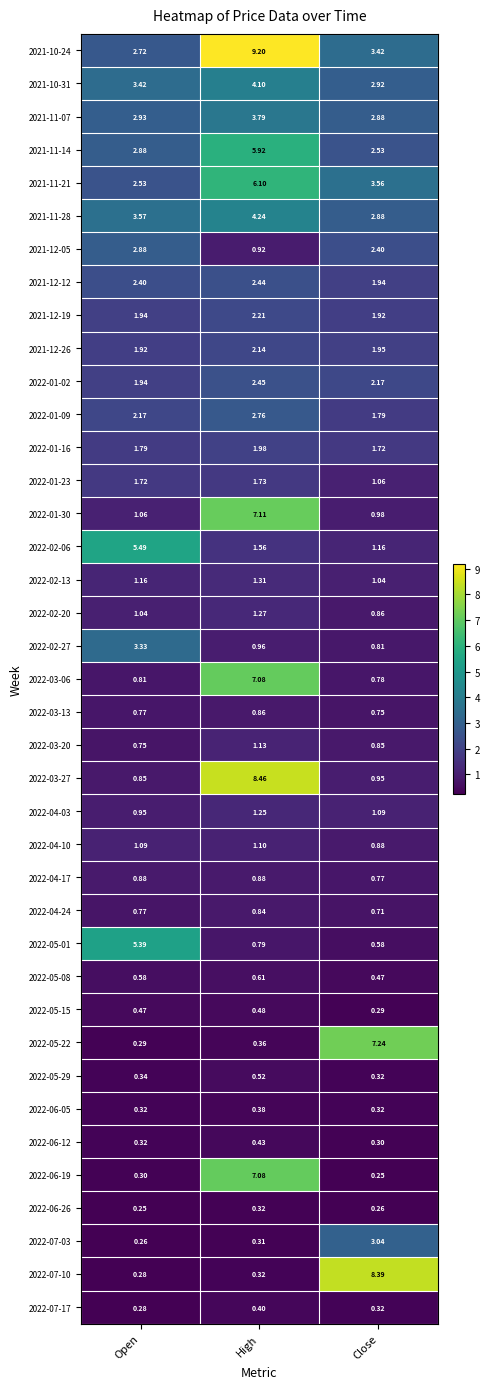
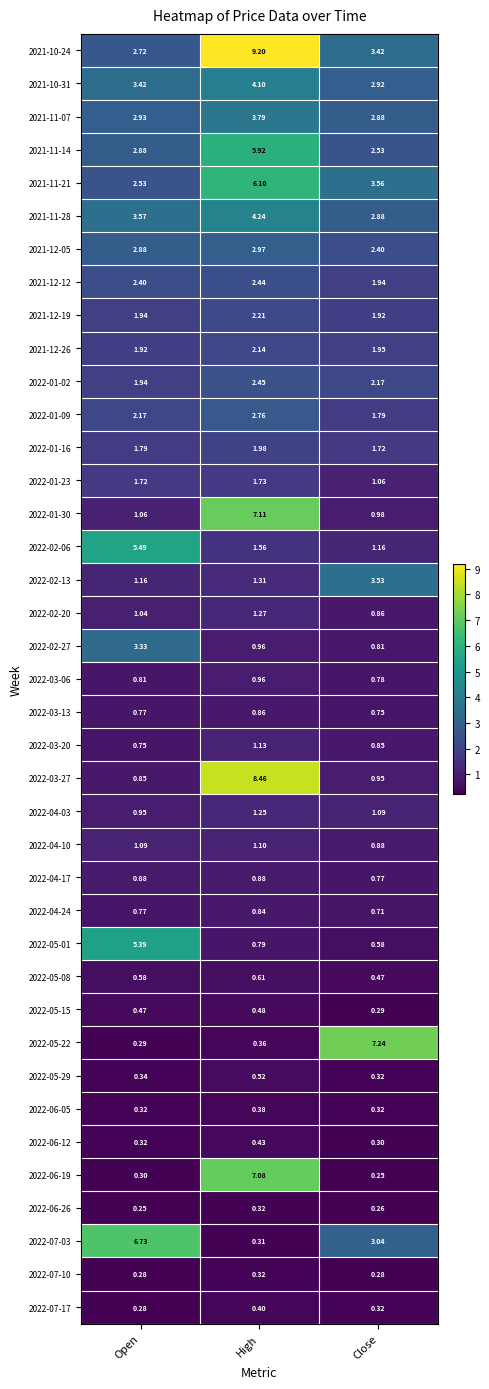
  {
    "2021-10-24": {
      "Open": 2.72,
      "High": 9.20,
      "Close": 3.42
    },
    "2021-10-31": {
      "Open": 3.42,
      "High": 4.10,
      "Close": 2.92
    },
    "2021-11-07": {
      "Open": 2.93,
      "High": 3.79,
      "Close": 2.88
    },
    "2021-11-14": {
      "Open": 2.88,
      "High": 5.92,
      "Close": 2.53
    },
    "2021-11-21": {
      "Open": 2.53,
      "High": 6.10,
      "Close": 3.56
    },
    "2021-11-28": {
      "Open": 3.57,
      "High": 4.24,
      "Close": 2.88
    },
    "2021-12-05": {
      "Open": 2.88,
-     "High": 0.92,
+     "High": 2.97,
      "Close": 2.40
    },
    "2021-12-12": {
      "Open": 2.40,
      "High": 2.44,
      "Close": 1.94
    },
    "2021-12-19": {
      "Open": 1.94,
      "High": 2.21,
      "Close": 1.92
    },
    "2021-12-26": {
      "Open": 1.92,
      "High": 2.14,
      "Close": 1.95
    },
    "2022-01-02": {
      "Open": 1.94,
      "High": 2.45,
      "Close": 2.17
    },
    "2022-01-09": {
      "Open": 2.17,
      "High": 2.76,
      "Close": 1.79
    },
    "2022-01-16": {
      "Open": 1.79,
      "High": 1.98,
      "Close": 1.72
    },
    "2022-01-23": {
      "Open": 1.72,
      "High": 1.73,
      "Close": 1.06
    },
    "2022-01-30": {
      "Open": 1.06,
      "High": 7.11,
      "Close": 0.98
    },
    "2022-02-06": {
      "Open": 5.49,
      "High": 1.56,
      "Close": 1.16
    },
    "2022-02-13": {
      "Open": 1.16,
      "High": 1.31,
-     "Close": 1.04
+     "Close": 3.53
    },
    "2022-02-20": {
      "Open": 1.04,
      "High": 1.27,
      "Close": 0.86
    },
    "2022-02-27": {
      "Open": 3.33,
      "High": 0.96,
      "Close": 0.81
    },
    "2022-03-06": {
      "Open": 0.81,
-     "High": 7.08,
+     "High": 0.96,
      "Close": 0.78
    },
    "2022-03-13": {
      "Open": 0.77,
      "High": 0.86,
      "Close": 0.75
    },
    "2022-03-20": {
      "Open": 0.75,
      "High": 1.13,
      "Close": 0.85
    },
    "2022-03-27": {
      "Open": 0.85,
      "High": 8.46,
      "Close": 0.95
    },
    "2022-04-03": {
      "Open": 0.95,
      "High": 1.25,
      "Close": 1.09
    },
    "2022-04-10": {
      "Open": 1.09,
      "High": 1.10,
      "Close": 0.88
    },
    "2022-04-17": {
      "Open": 0.88,
      "High": 0.88,
      "Close": 0.77
    },
    "2022-04-24": {
      "Open": 0.77,
      "High": 0.84,
      "Close": 0.71
    },
    "2022-05-01": {
      "Open": 5.39,
      "High": 0.79,
      "Close": 0.58
    },
    "2022-05-08": {
      "Open": 0.58,
      "High": 0.61,
      "Close": 0.47
    },
    "2022-05-15": {
      "Open": 0.47,
      "High": 0.48,
      "Close": 0.29
    },
    "2022-05-22": {
      "Open": 0.29,
      "High": 0.36,
      "Close": 7.24
    },
    "2022-05-29": {
      "Open": 0.34,
      "High": 0.52,
      "Close": 0.32
    },
    "2022-06-05": {
      "Open": 0.32,
      "High": 0.38,
      "Close": 0.32
    },
    "2022-06-12": {
      "Open": 0.32,
      "High": 0.43,
      "Close": 0.30
    },
    "2022-06-19": {
      "Open": 0.30,
      "High": 7.08,
      "Close": 0.25
    },
    "2022-06-26": {
      "Open": 0.25,
      "High": 0.32,
      "Close": 0.26
    },
    "2022-07-03": {
-     "Open": 0.26,
+     "Open": 6.73,
      "High": 0.31,
      "Close": 3.04
    },
    "2022-07-10": {
      "Open": 0.28,
      "High": 0.32,
-     "Close": 8.39
+     "Close": 0.28
    },
    "2022-07-17": {
      "Open": 0.28,
      "High": 0.40,
      "Close": 0.32
    }
  }
